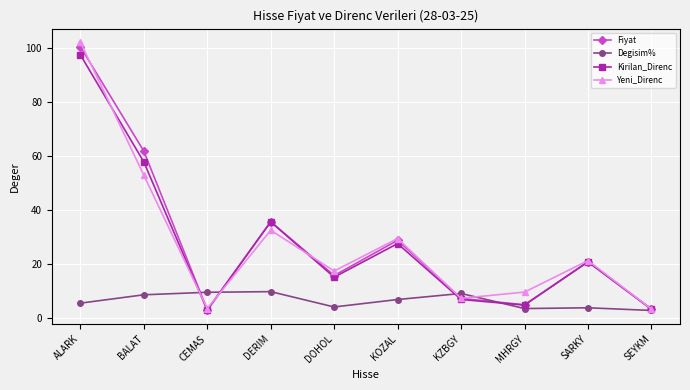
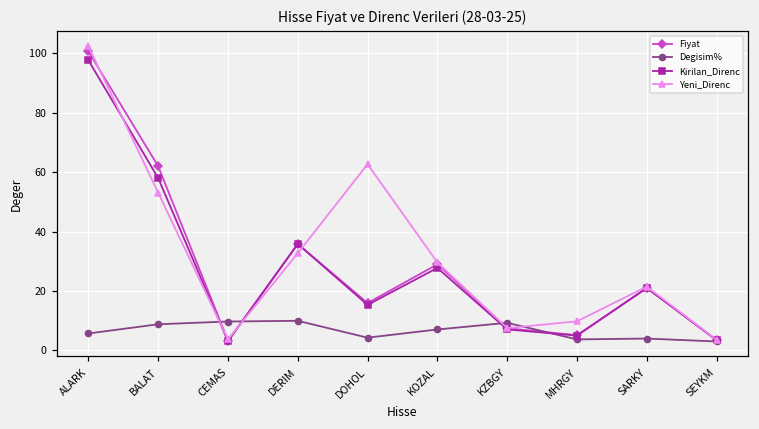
  {
    "Yeni_Direnc": {
      "ALARK": 102,
      "BALAT": 53,
      "DERIM": 33,
-     "DOHOL": 18,
+     "DOHOL": 63,
      "MHRGY": 10
    }
  }
